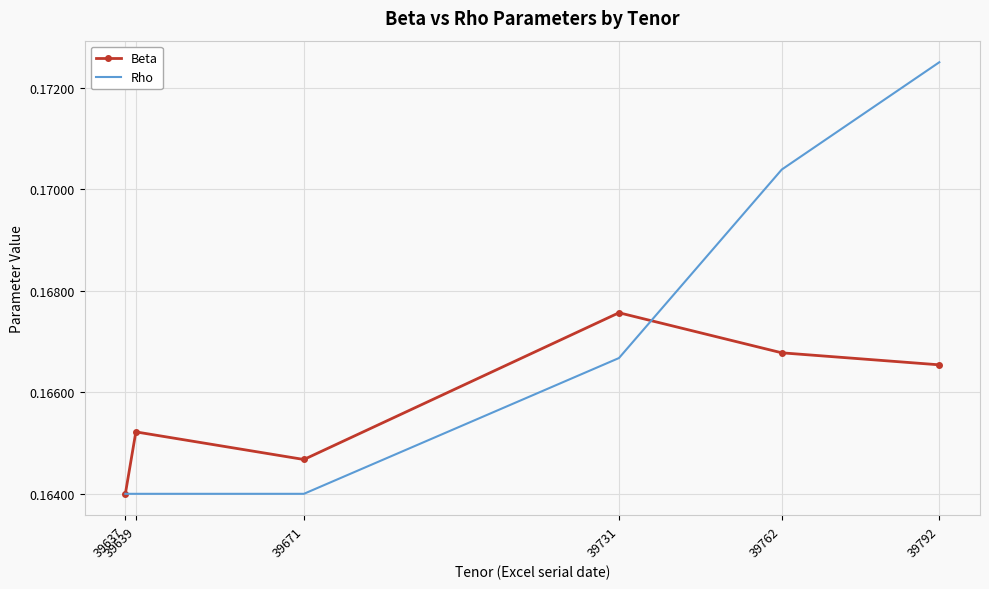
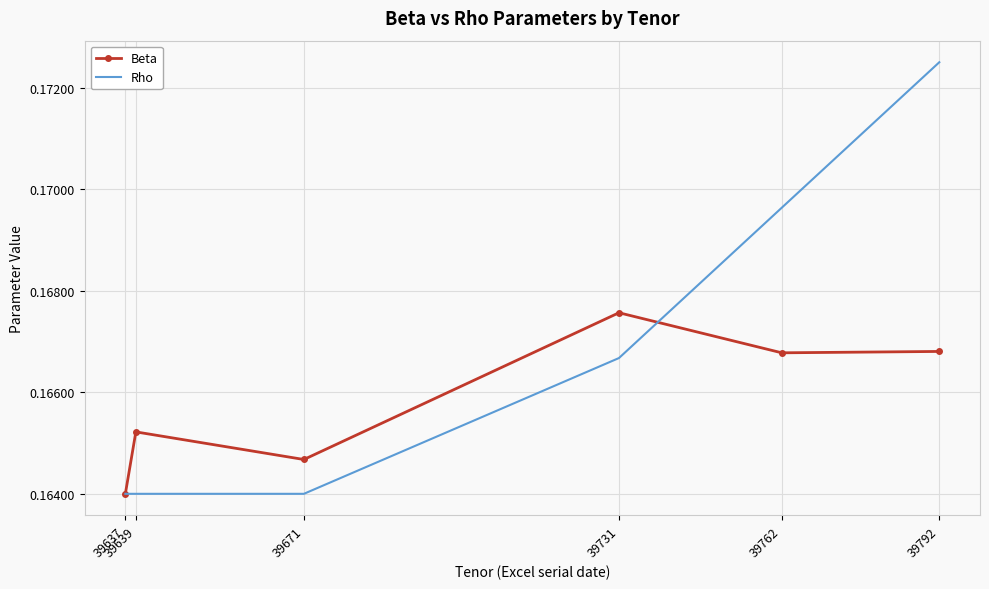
  {
    "Beta": {
      "39639": 0.1652,
      "39671": 0.1647,
      "39731": 0.1676,
      "39762": 0.1668,
-     "39792": 0.1665
+     "39792": 0.1668
    },
    "Rho": {
      "39639": 0.1640,
      "39671": 0.1640,
      "39731": 0.1667,
-     "39762": 0.1704,
+     "39762": 0.1696,
      "39792": 0.1725
    }
  }
